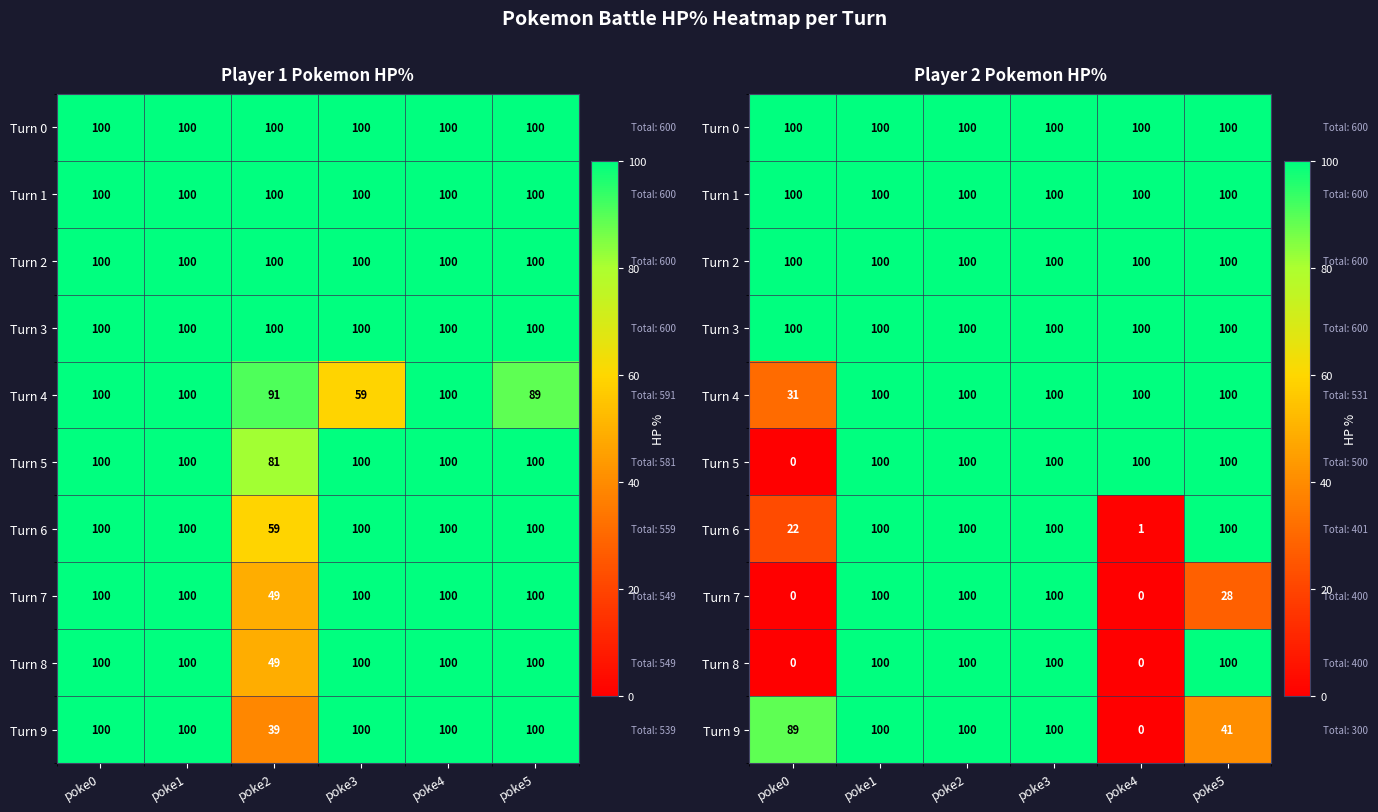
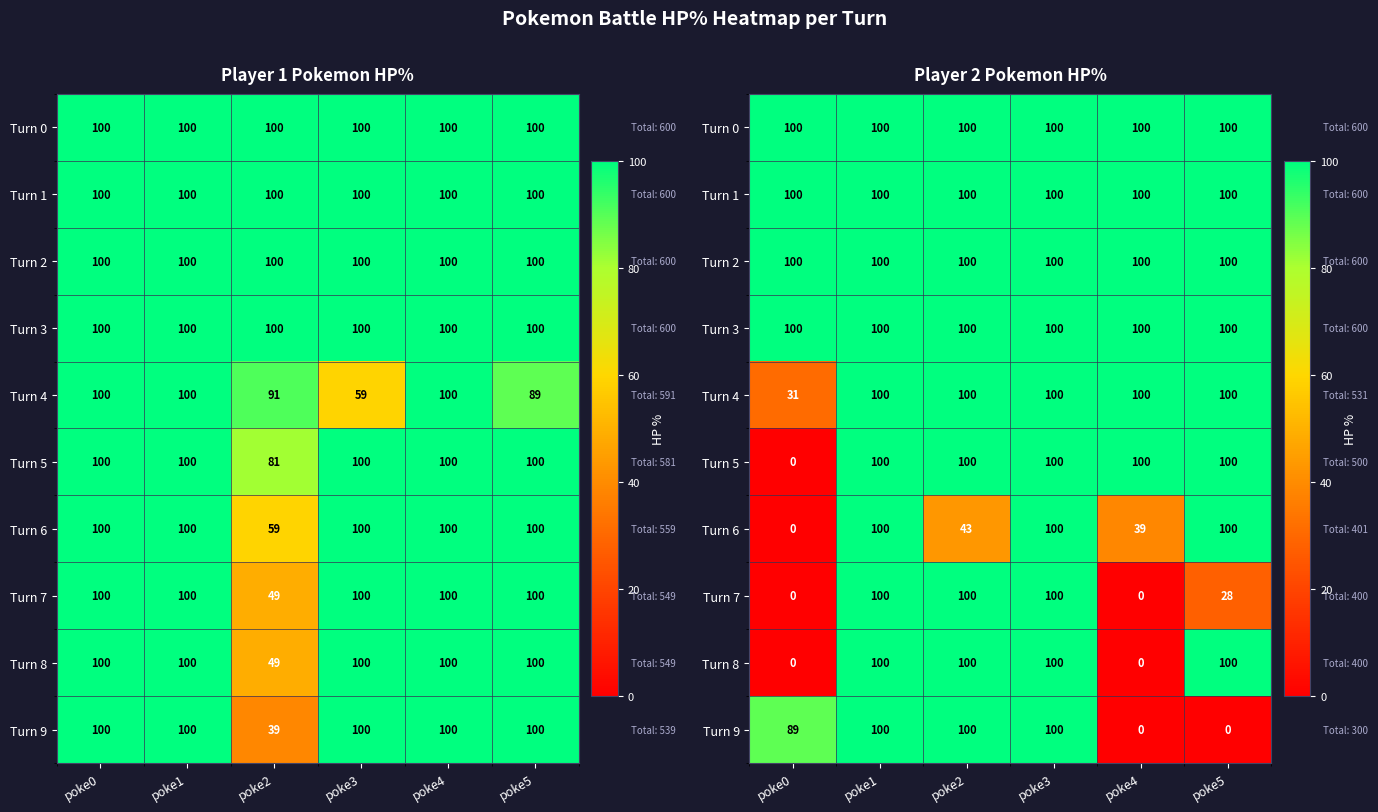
  {
    "Player 1 Pokemon HP%": {
      "Turn 0": {
        "poke0": 100,
        "poke1": 100,
        "poke2": 100,
        "poke3": 100,
        "poke4": 100,
        "poke5": 100
      },
      "Turn 1": {
        "poke0": 100,
        "poke1": 100,
        "poke2": 100,
        "poke3": 100,
        "poke4": 100,
        "poke5": 100
      },
      "Turn 2": {
        "poke0": 100,
        "poke1": 100,
        "poke2": 100,
        "poke3": 100,
        "poke4": 100,
        "poke5": 100
      },
      "Turn 3": {
        "poke0": 100,
        "poke1": 100,
        "poke2": 100,
        "poke3": 100,
        "poke4": 100,
        "poke5": 100
      },
      "Turn 4": {
        "poke0": 100,
        "poke1": 100,
        "poke2": 91,
        "poke3": 59,
        "poke4": 100,
        "poke5": 89
      },
      "Turn 5": {
        "poke0": 100,
        "poke1": 100,
        "poke2": 81,
        "poke3": 100,
        "poke4": 100,
        "poke5": 100
      },
      "Turn 6": {
        "poke0": 100,
        "poke1": 100,
        "poke2": 59,
        "poke3": 100,
        "poke4": 100,
        "poke5": 100
      },
      "Turn 7": {
        "poke0": 100,
        "poke1": 100,
        "poke2": 49,
        "poke3": 100,
        "poke4": 100,
        "poke5": 100
      },
      "Turn 8": {
        "poke0": 100,
        "poke1": 100,
        "poke2": 49,
        "poke3": 100,
        "poke4": 100,
        "poke5": 100
      },
      "Turn 9": {
        "poke0": 100,
        "poke1": 100,
        "poke2": 39,
        "poke3": 100,
        "poke4": 100,
        "poke5": 100
      }
    },
    "Player 2 Pokemon HP%": {
      "Turn 0": {
        "poke0": 100,
        "poke1": 100,
        "poke2": 100,
        "poke3": 100,
        "poke4": 100,
        "poke5": 100
      },
      "Turn 1": {
        "poke0": 100,
        "poke1": 100,
        "poke2": 100,
        "poke3": 100,
        "poke4": 100,
        "poke5": 100
      },
      "Turn 2": {
        "poke0": 100,
        "poke1": 100,
        "poke2": 100,
        "poke3": 100,
        "poke4": 100,
        "poke5": 100
      },
      "Turn 3": {
        "poke0": 100,
        "poke1": 100,
        "poke2": 100,
        "poke3": 100,
        "poke4": 100,
        "poke5": 100
      },
      "Turn 4": {
        "poke0": 31,
        "poke1": 100,
        "poke2": 100,
        "poke3": 100,
        "poke4": 100,
        "poke5": 100
      },
      "Turn 5": {
        "poke0": 0,
        "poke1": 100,
        "poke2": 100,
        "poke3": 100,
        "poke4": 100,
        "poke5": 100
      },
      "Turn 6": {
-       "poke0": 22,
+       "poke0": 0,
        "poke1": 100,
-       "poke2": 100,
+       "poke2": 43,
        "poke3": 100,
-       "poke4": 1,
+       "poke4": 39,
        "poke5": 100
      },
      "Turn 7": {
        "poke0": 0,
        "poke1": 100,
        "poke2": 100,
        "poke3": 100,
        "poke4": 0,
        "poke5": 28
      },
      "Turn 8": {
        "poke0": 0,
        "poke1": 100,
        "poke2": 100,
        "poke3": 100,
        "poke4": 0,
        "poke5": 100
      },
      "Turn 9": {
        "poke0": 89,
        "poke1": 100,
        "poke2": 100,
        "poke3": 100,
        "poke4": 0,
-       "poke5": 41
+       "poke5": 0
      }
    }
  }
